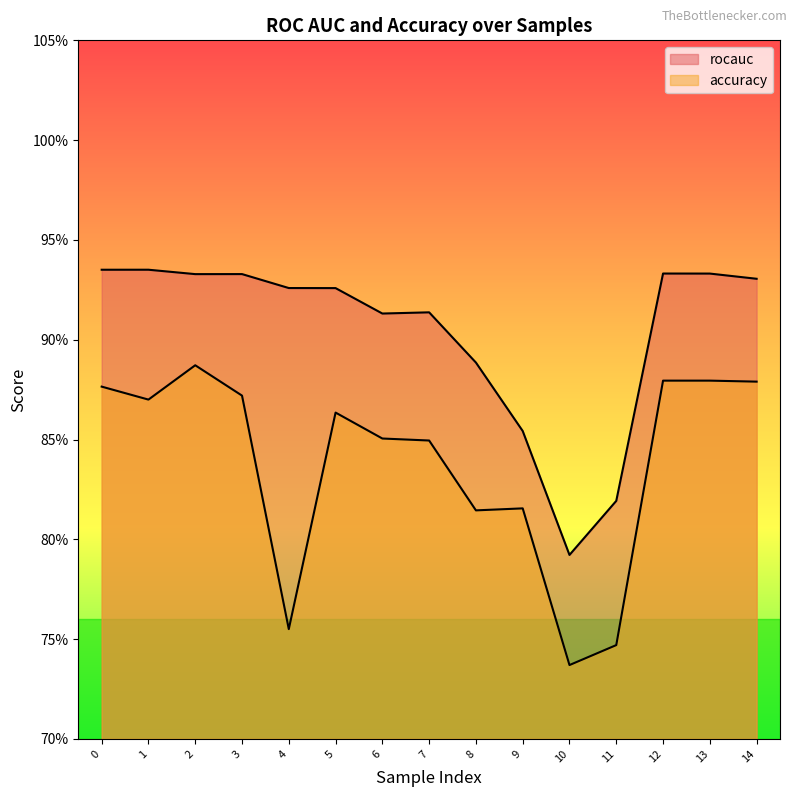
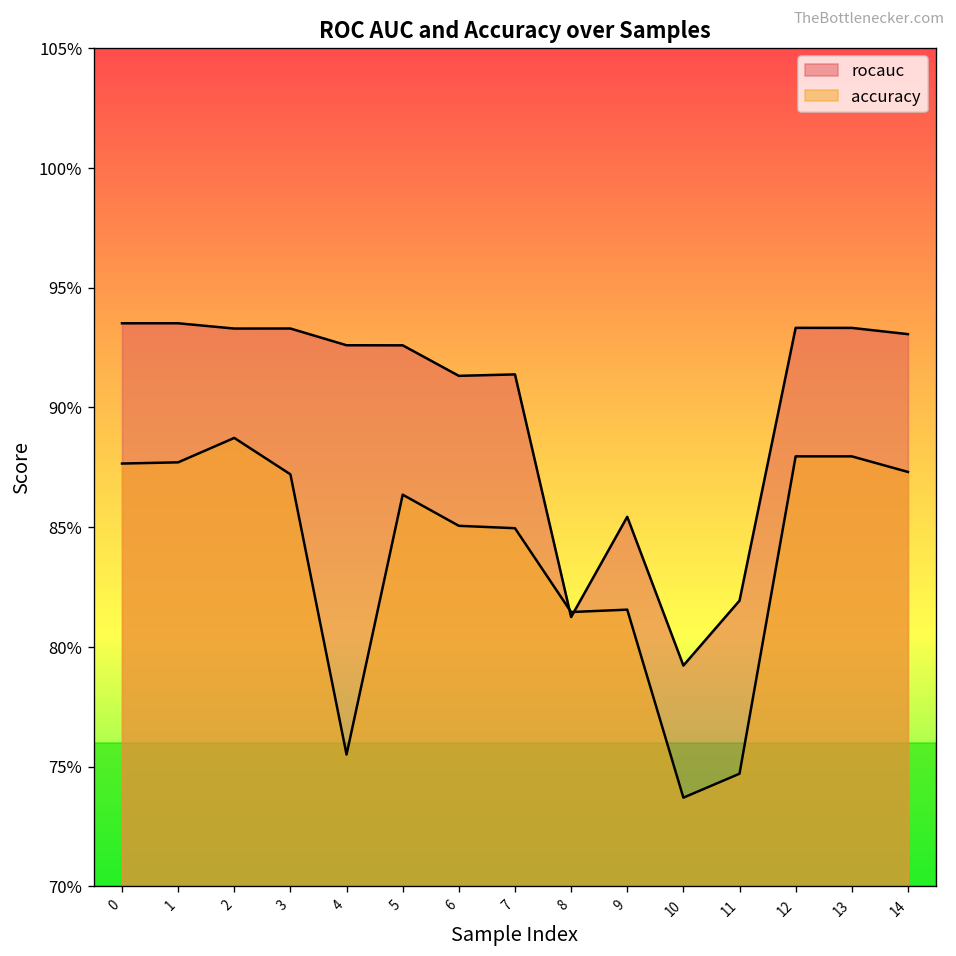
  {
    "rocauc": {
      "0": "93.5%",
      "1": "93.5%",
      "2": "93.3%",
      "3": "93.3%",
      "4": "92.6%",
      "5": "92.6%",
      "6": "91.3%",
      "7": "91.4%",
-     "8": "88.9%",
+     "8": "81.2%",
      "9": "85.4%",
      "10": "79.2%",
      "11": "81.9%",
      "12": "93.3%",
      "13": "93.3%",
      "14": "93.1%"
    },
    "accuracy": {
      "0": "87.6%",
-     "1": "87.0%",
+     "1": "87.7%",
      "2": "88.7%",
      "3": "87.2%",
      "5": "86.4%",
      "6": "85.1%",
      "7": "85.0%",
      "8": "81.5%",
      "9": "81.6%",
      "12": "87.9%",
      "13": "87.9%",
-     "14": "87.9%"
+     "14": "87.3%"
    }
  }
